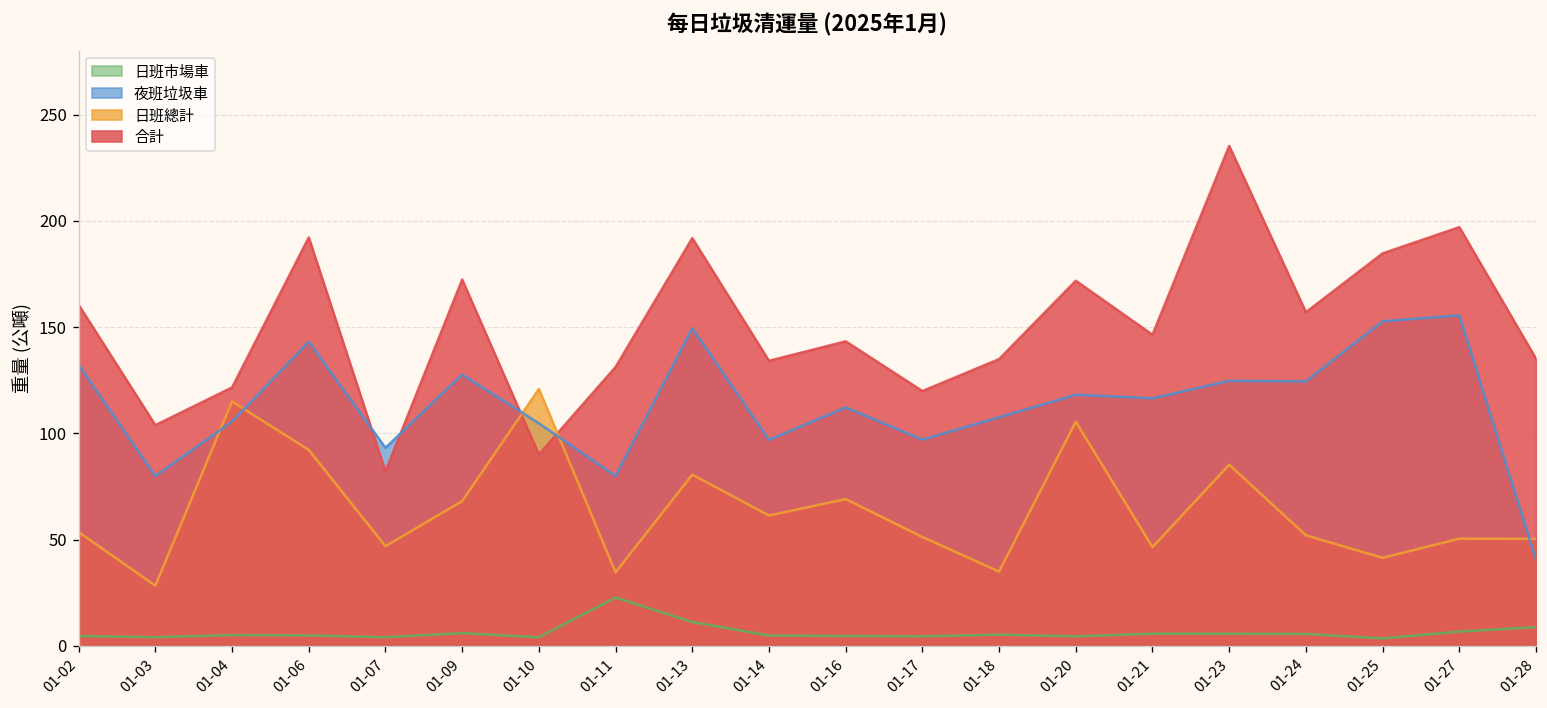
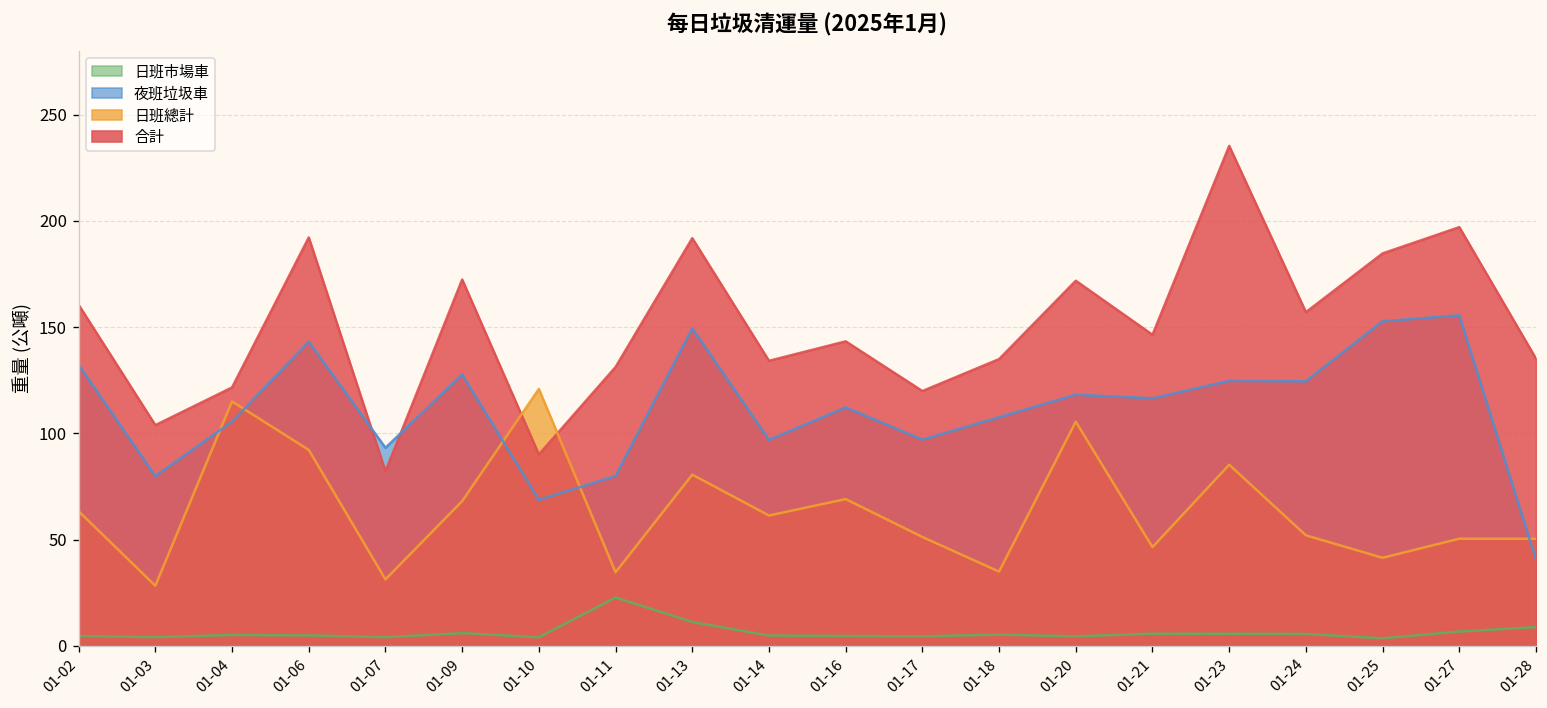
  {
    "日班市場車": {
      "01-02": 5,
      "01-03": 4,
      "01-04": 5,
      "01-06": 5,
      "01-07": 4,
      "01-09": 6,
      "01-10": 4,
      "01-11": 23,
      "01-13": 11,
      "01-14": 5,
      "01-16": 5,
      "01-17": 4,
      "01-18": 5,
      "01-20": 4,
      "01-21": 6,
      "01-23": 6,
      "01-24": 6,
      "01-25": 4,
      "01-27": 7,
      "01-28": 9
    },
    "夜班垃圾車": {
      "01-02": 132,
      "01-03": 80,
      "01-04": 106,
      "01-06": 143,
      "01-07": 93,
      "01-09": 128,
-     "01-10": 105,
+     "01-10": 69,
      "01-11": 80,
      "01-13": 150,
      "01-14": 97,
      "01-16": 112,
      "01-17": 97,
      "01-18": 108,
      "01-20": 118,
      "01-21": 117,
      "01-23": 125,
      "01-24": 125,
      "01-25": 153,
      "01-27": 156,
      "01-28": 41
    },
    "日班總計": {
-     "01-02": 54,
+     "01-02": 63,
      "01-03": 28,
      "01-04": 115,
      "01-06": 92,
-     "01-07": 47,
+     "01-07": 31,
      "01-09": 68,
      "01-10": 121,
      "01-11": 35,
      "01-13": 81,
      "01-14": 61,
      "01-16": 69,
      "01-17": 51,
      "01-18": 35,
      "01-20": 106,
      "01-21": 46,
      "01-23": 85,
      "01-24": 52,
      "01-25": 41,
      "01-27": 50,
      "01-28": 50
    },
    "合計": {
      "01-02": 160,
      "01-03": 104,
      "01-04": 122,
      "01-06": 192,
      "01-07": 82,
      "01-09": 172,
      "01-10": 90,
      "01-11": 131,
      "01-13": 192,
      "01-14": 134,
      "01-16": 143,
      "01-17": 120,
      "01-18": 135,
      "01-20": 172,
      "01-21": 146,
      "01-23": 235,
      "01-24": 157,
      "01-25": 185,
      "01-27": 197,
      "01-28": 135
    }
  }
